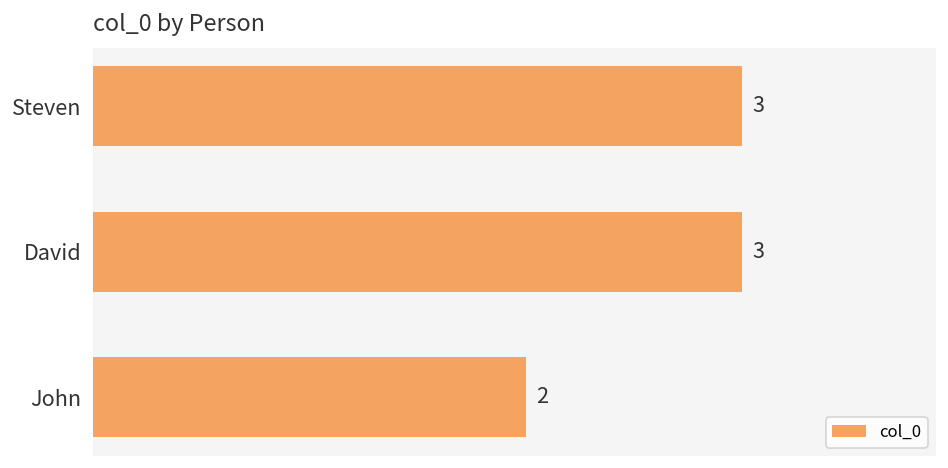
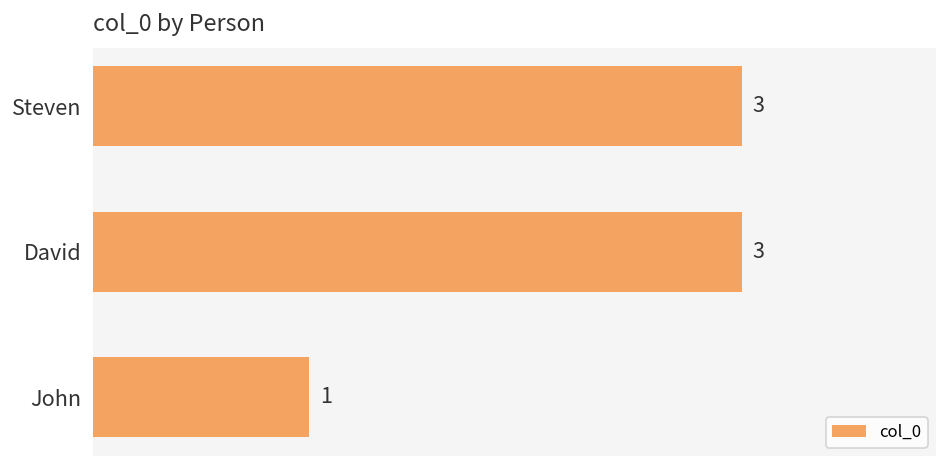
  {
    "Steven": 3,
    "David": 3,
-   "John": 2
+   "John": 1
  }
